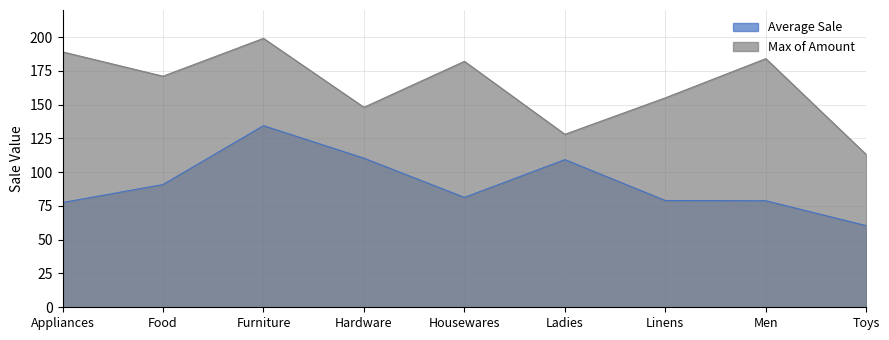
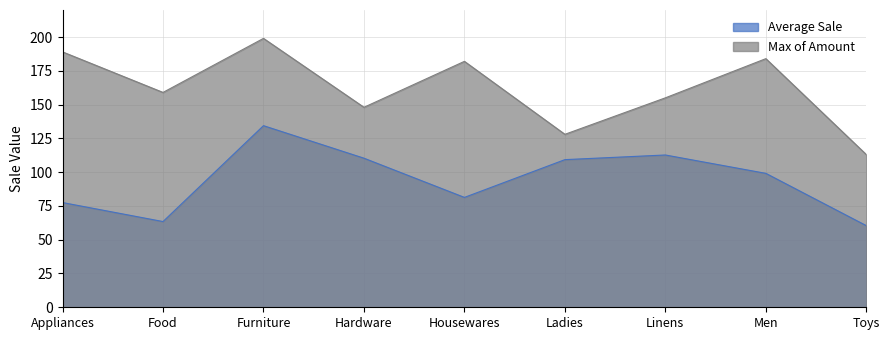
  {
    "Average Sale": {
      "Appliances": 78,
-     "Food": 91,
+     "Food": 63,
      "Furniture": 134,
      "Hardware": 110,
      "Housewares": 81,
      "Ladies": 109,
-     "Linens": 79,
-     "Men": 79,
+     "Linens": 113,
+     "Men": 99,
      "Toys": 60
    },
    "Max of Amount": {
      "Appliances": 189,
-     "Food": 171,
+     "Food": 159,
      "Furniture": 199,
      "Hardware": 148,
      "Housewares": 182,
      "Ladies": 128,
      "Linens": 155,
      "Men": 184,
      "Toys": 113
    }
  }
